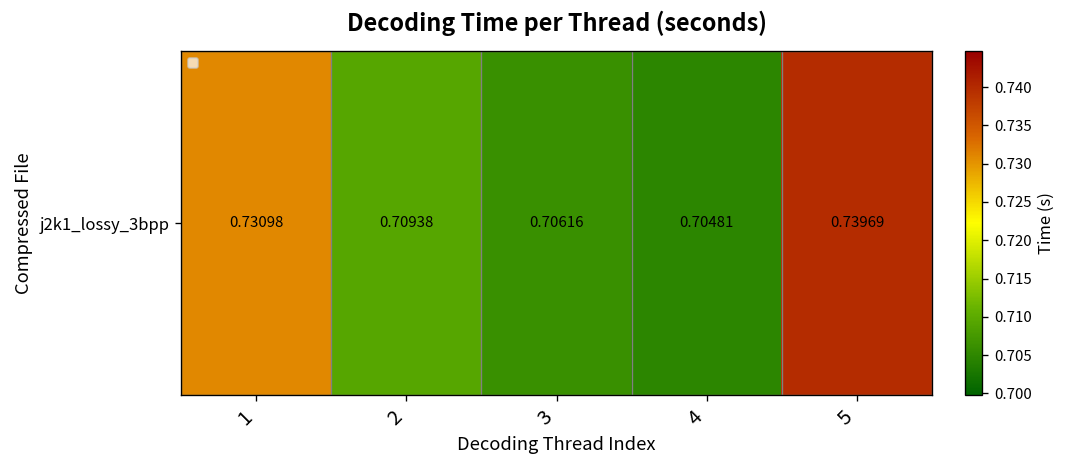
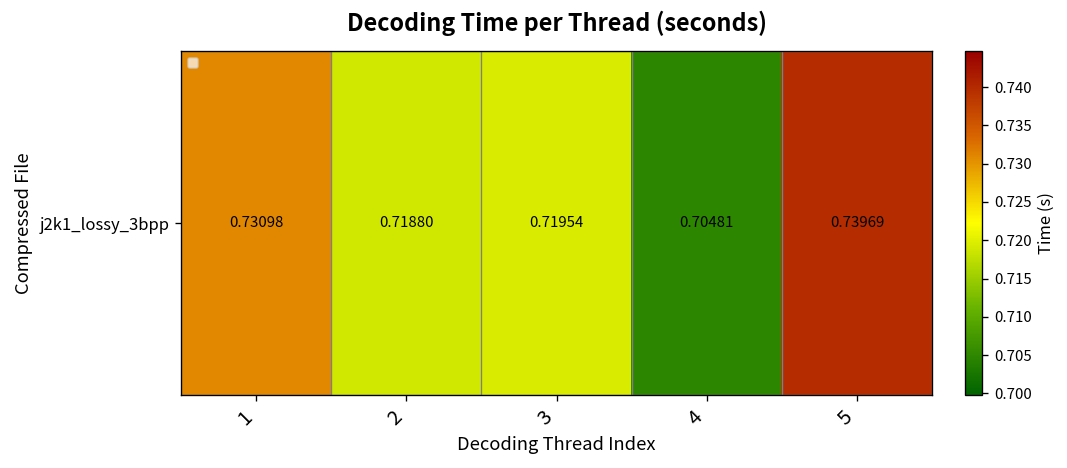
  {
    "j2k1_lossy_3bpp": {
      "1": 0.73098,
-     "2": 0.70938,
-     "3": 0.70616,
+     "2": 0.71880,
+     "3": 0.71954,
      "4": 0.70481,
      "5": 0.73969
    }
  }
